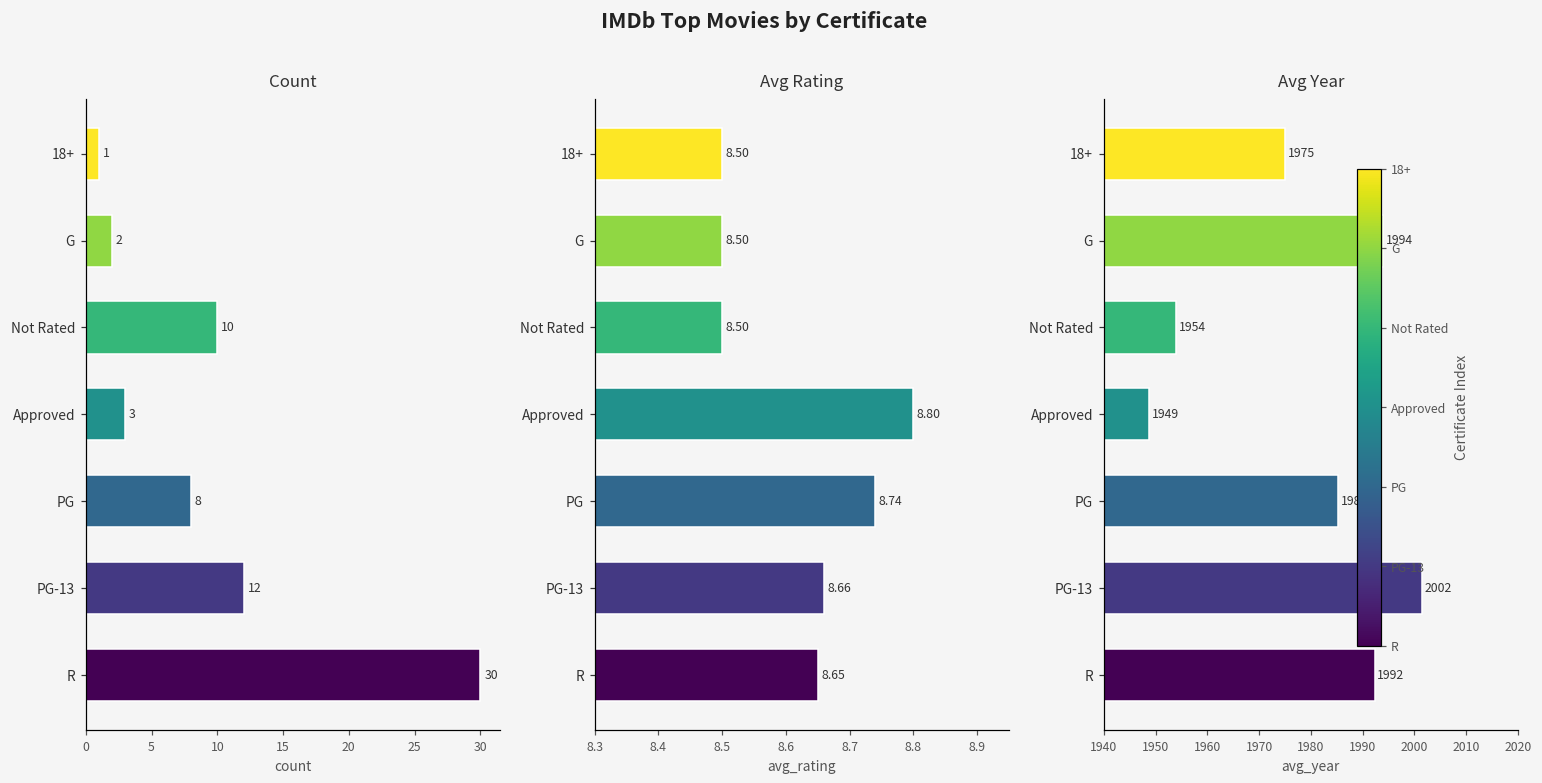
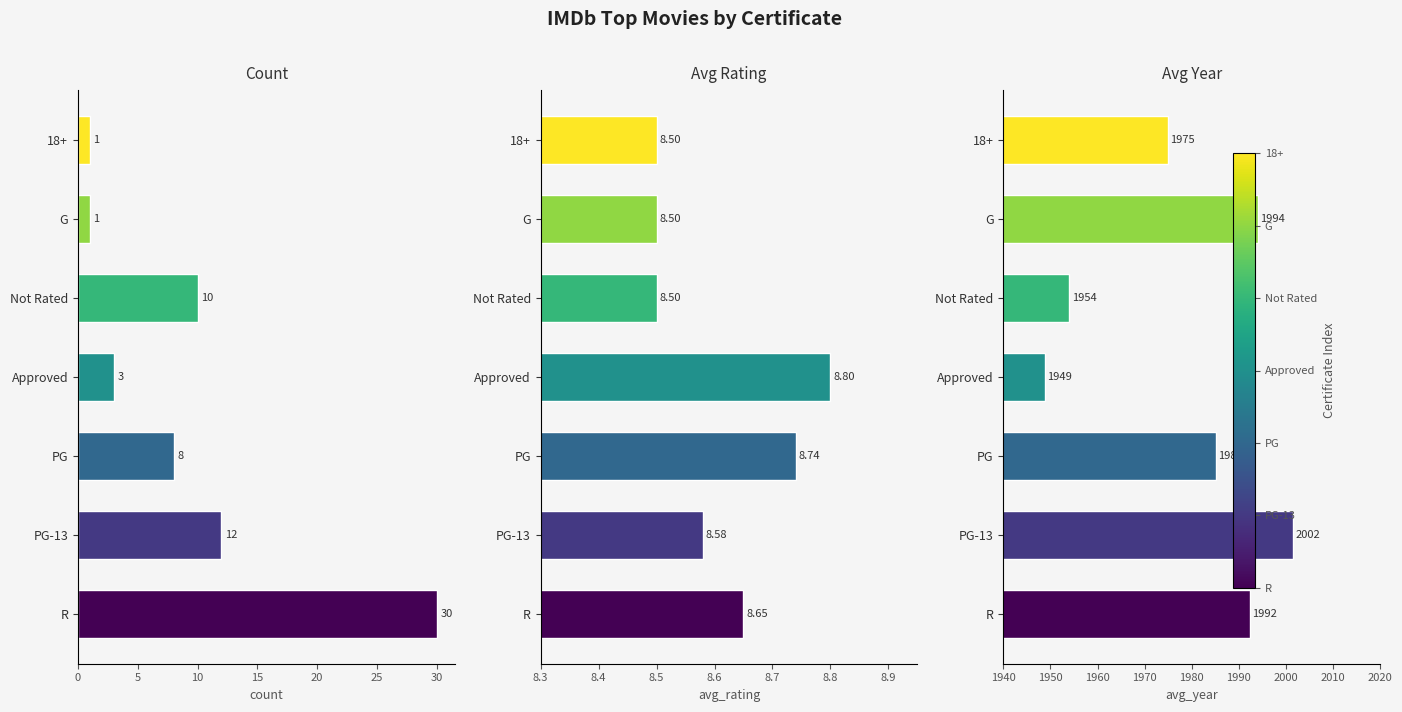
  {
    "Count": {
      "18+": 1,
-     "G": 2,
+     "G": 1,
      "Not Rated": 10,
      "Approved": 3,
      "PG": 8,
      "PG-13": 12,
      "R": 30
    },
    "Avg Rating": {
      "18+": 8.50,
      "G": 8.50,
      "Not Rated": 8.50,
      "Approved": 8.80,
      "PG": 8.74,
-     "PG-13": 8.66,
+     "PG-13": 8.58,
      "R": 8.65
    },
    "Avg Year": {
      "18+": 1975,
      "G": 1994,
      "Not Rated": 1954,
      "Approved": 1949,
      "PG": 1985,
      "PG-13": 2002,
      "R": 1992
    }
  }
